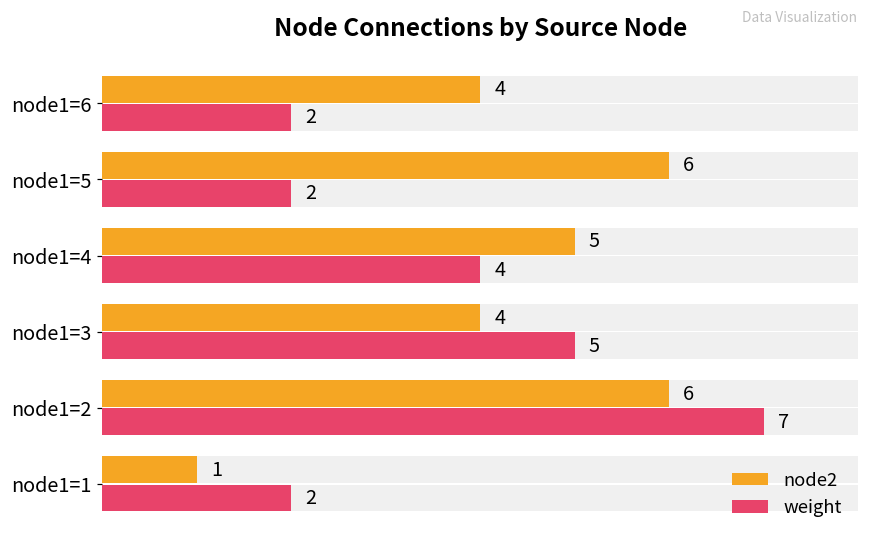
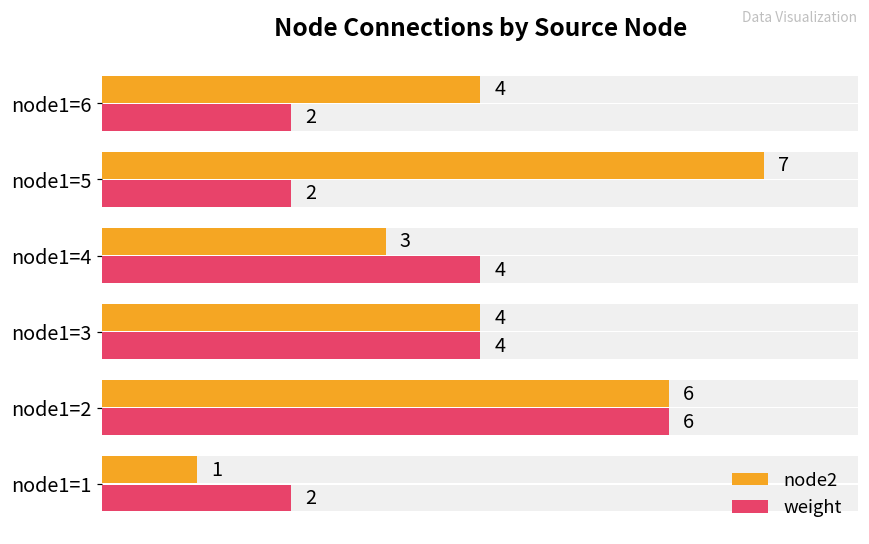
  {
    "node2": {
-     "node1=5": 6,
-     "node1=4": 5
+     "node1=5": 7,
+     "node1=4": 3
    },
    "weight": {
-     "node1=3": 5,
-     "node1=2": 7
+     "node1=3": 4,
+     "node1=2": 6
    }
  }
